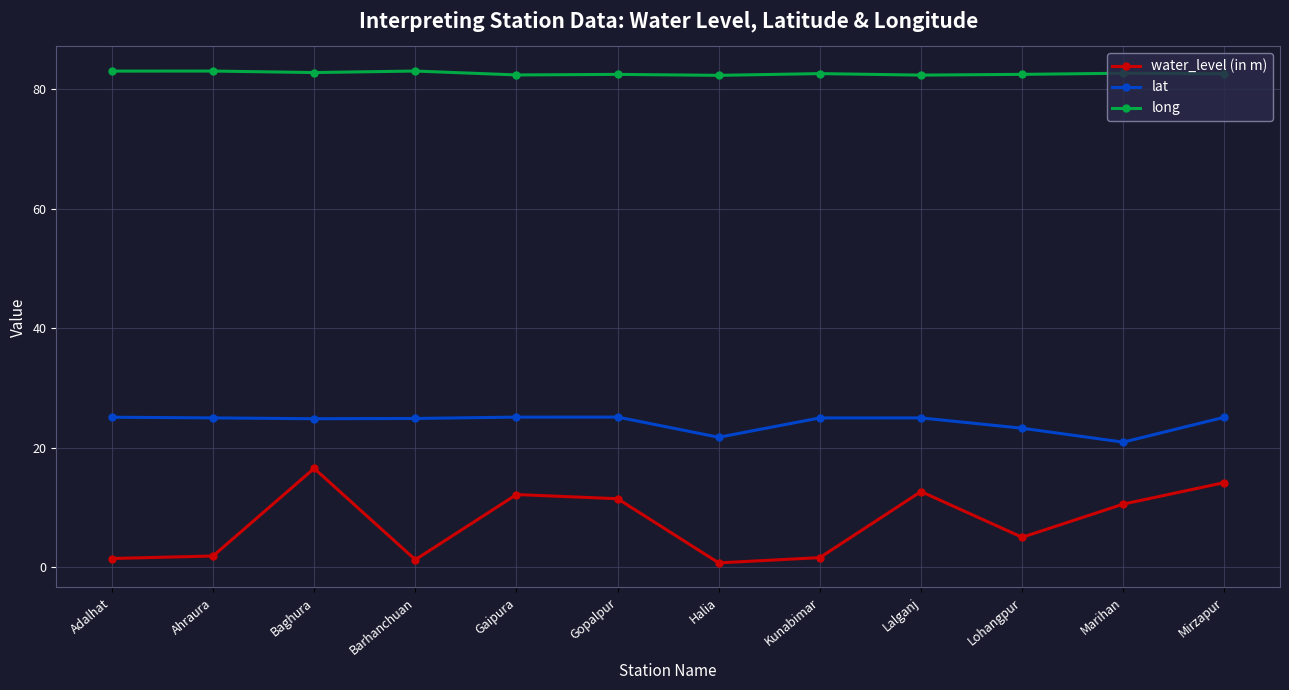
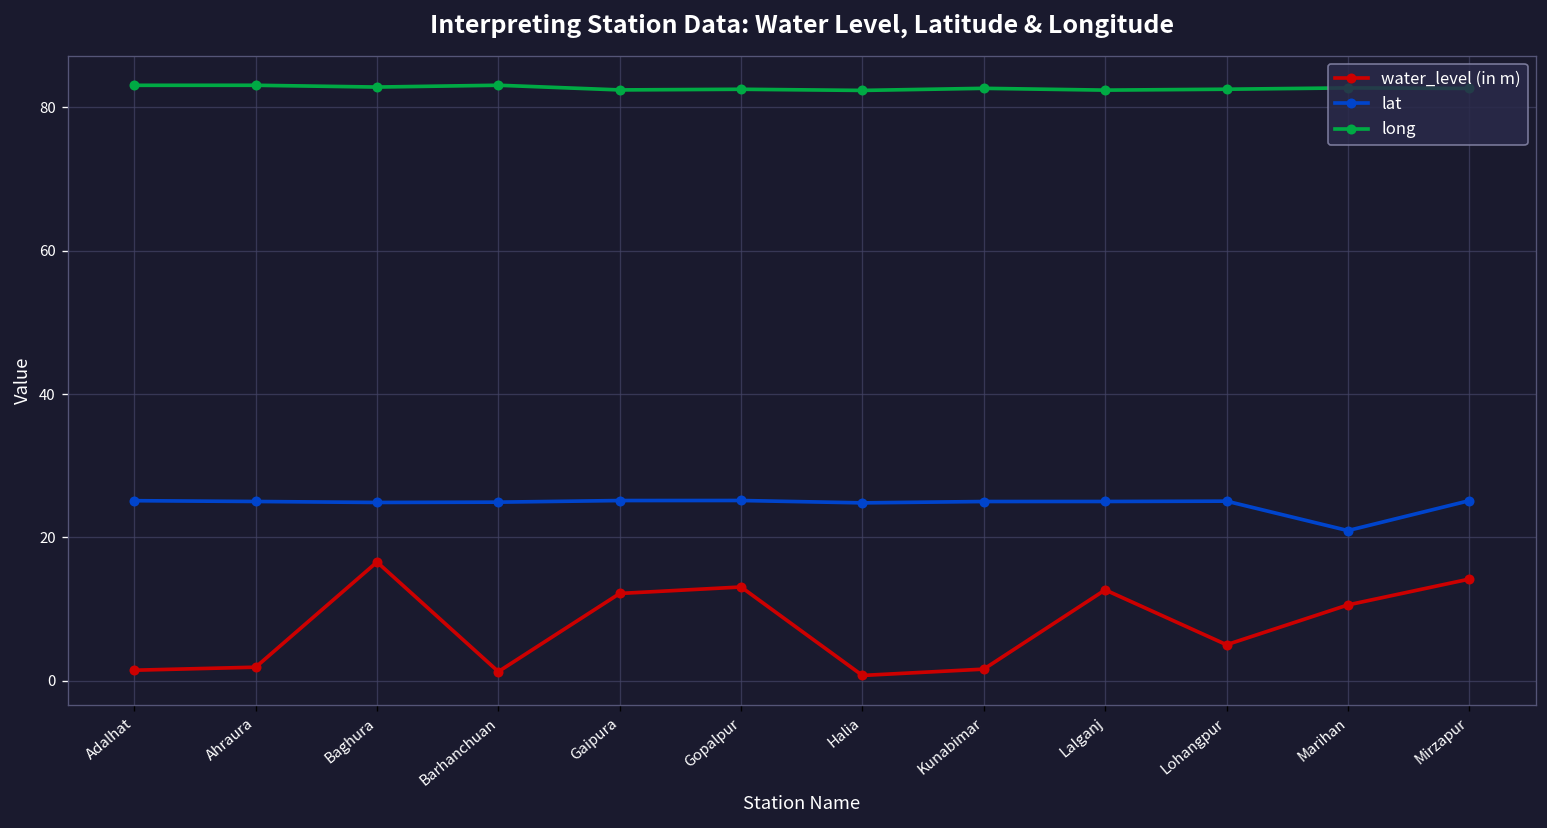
  {
    "water_level (in m)": {
      "Adalhat": 2,
      "Ahraura": 2,
      "Baghura": 17,
      "Barhanchuan": 1,
      "Gaipura": 12,
-     "Gopalpur": 12,
+     "Gopalpur": 13,
      "Halia": 1,
      "Kunabimar": 2,
      "Lalganj": 13,
      "Lohangpur": 5,
      "Marihan": 11,
      "Mirzapur": 14
    },
    "lat": {
      "Adalhat": 25,
      "Ahraura": 25,
      "Baghura": 25,
      "Barhanchuan": 25,
      "Gaipura": 25,
      "Gopalpur": 25,
-     "Halia": 22,
+     "Halia": 25,
      "Kunabimar": 25,
      "Lalganj": 25,
-     "Lohangpur": 23,
+     "Lohangpur": 25,
      "Marihan": 21,
      "Mirzapur": 25
    },
    "long": {
      "Adalhat": 83,
      "Ahraura": 83,
      "Baghura": 83,
      "Barhanchuan": 83,
      "Gaipura": 82,
      "Gopalpur": 82,
      "Halia": 82,
      "Kunabimar": 83,
      "Lalganj": 82,
      "Lohangpur": 82
    }
  }
